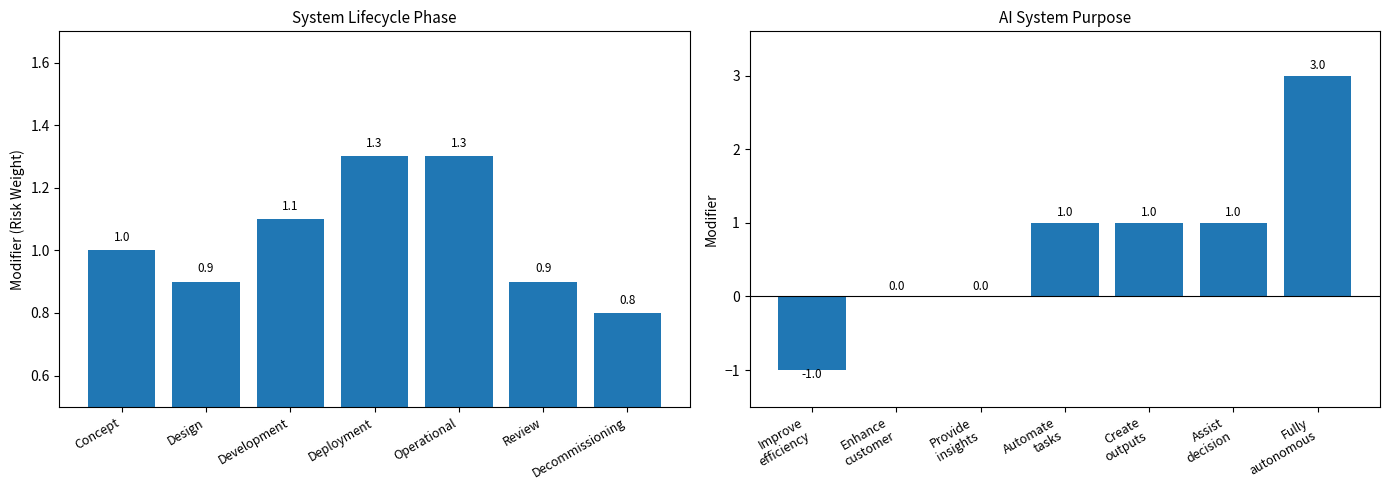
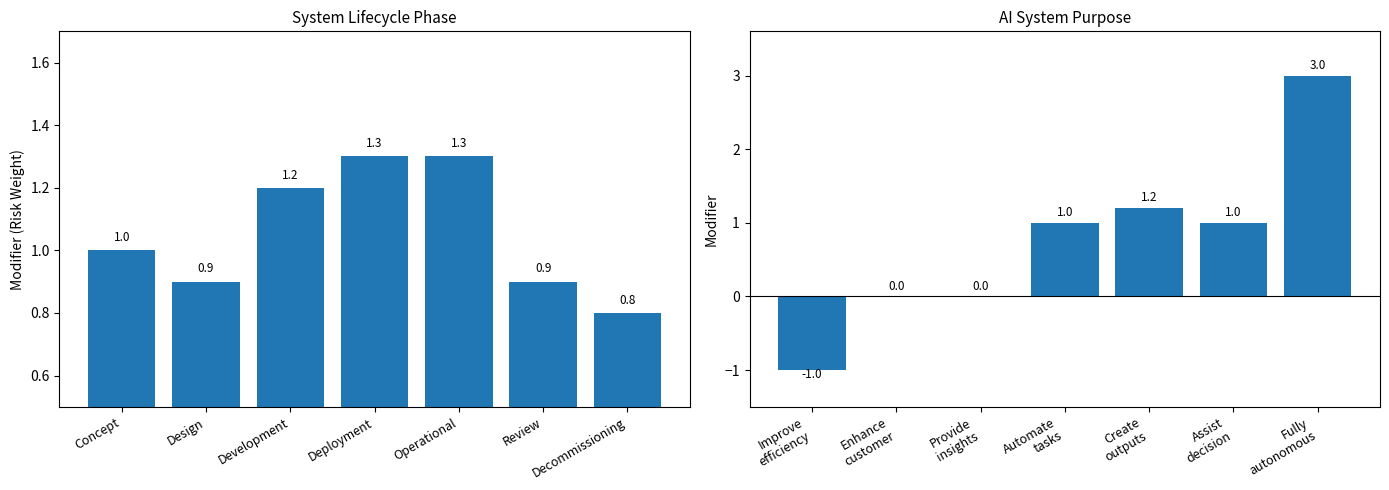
  {
    "System Lifecycle Phase": {
      "Concept": 1.0,
      "Design": 0.9,
-     "Development": 1.1,
+     "Development": 1.2,
      "Deployment": 1.3,
      "Operational": 1.3,
      "Review": 0.9,
      "Decommissioning": 0.8
    },
    "AI System Purpose": {
      "Improve efficiency": -1.0,
      "Enhance customer": 0.0,
      "Provide insights": 0.0,
      "Automate tasks": 1.0,
-     "Create outputs": 1.0,
+     "Create outputs": 1.2,
      "Assist decision": 1.0,
      "Fully autonomous": 3.0
    }
  }
